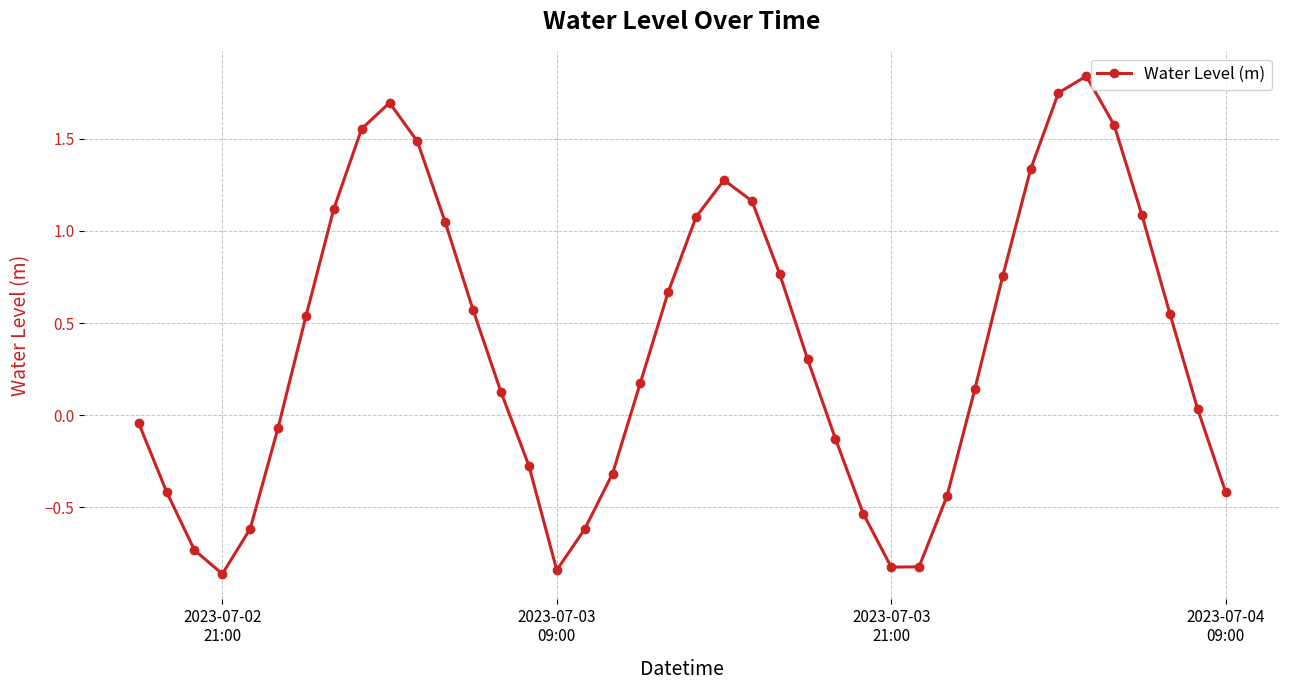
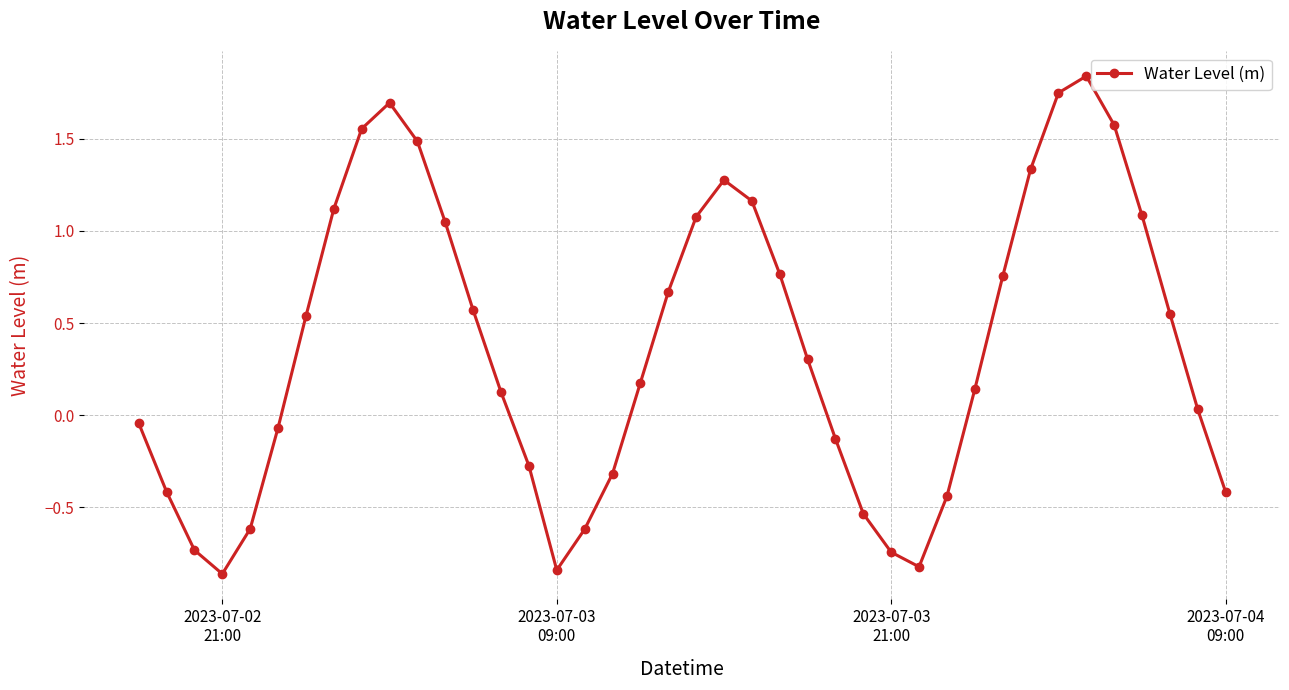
  {
    "2023-07-02 21:00": -0.86,
    "2023-07-03 09:00": -0.84,
-   "2023-07-03 21:00": -0.82,
+   "2023-07-03 21:00": -0.74,
    "2023-07-04 09:00": -0.42
  }
